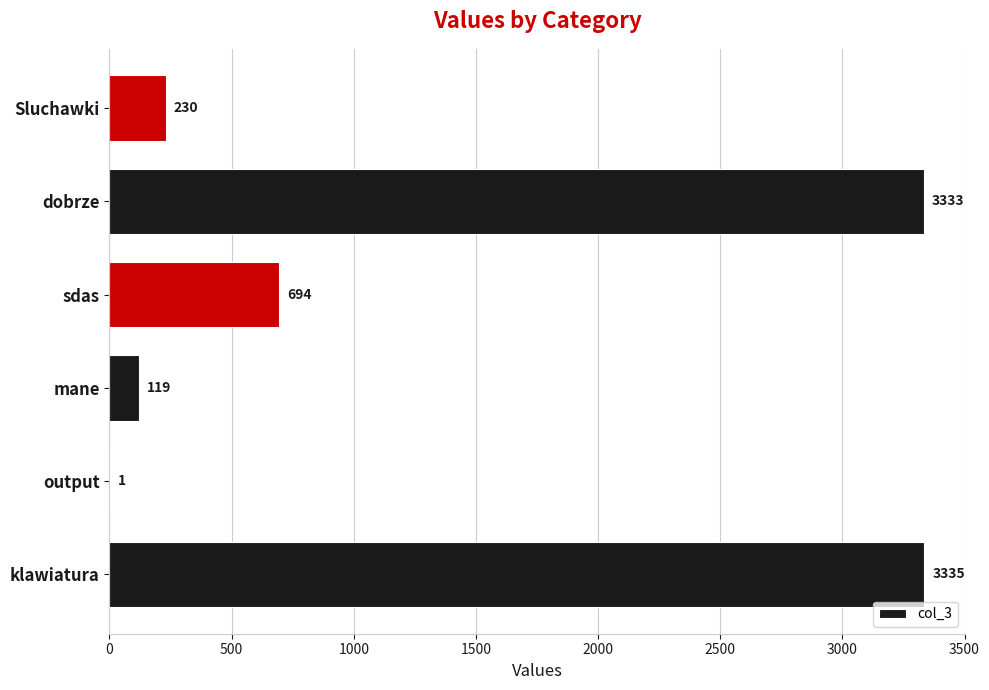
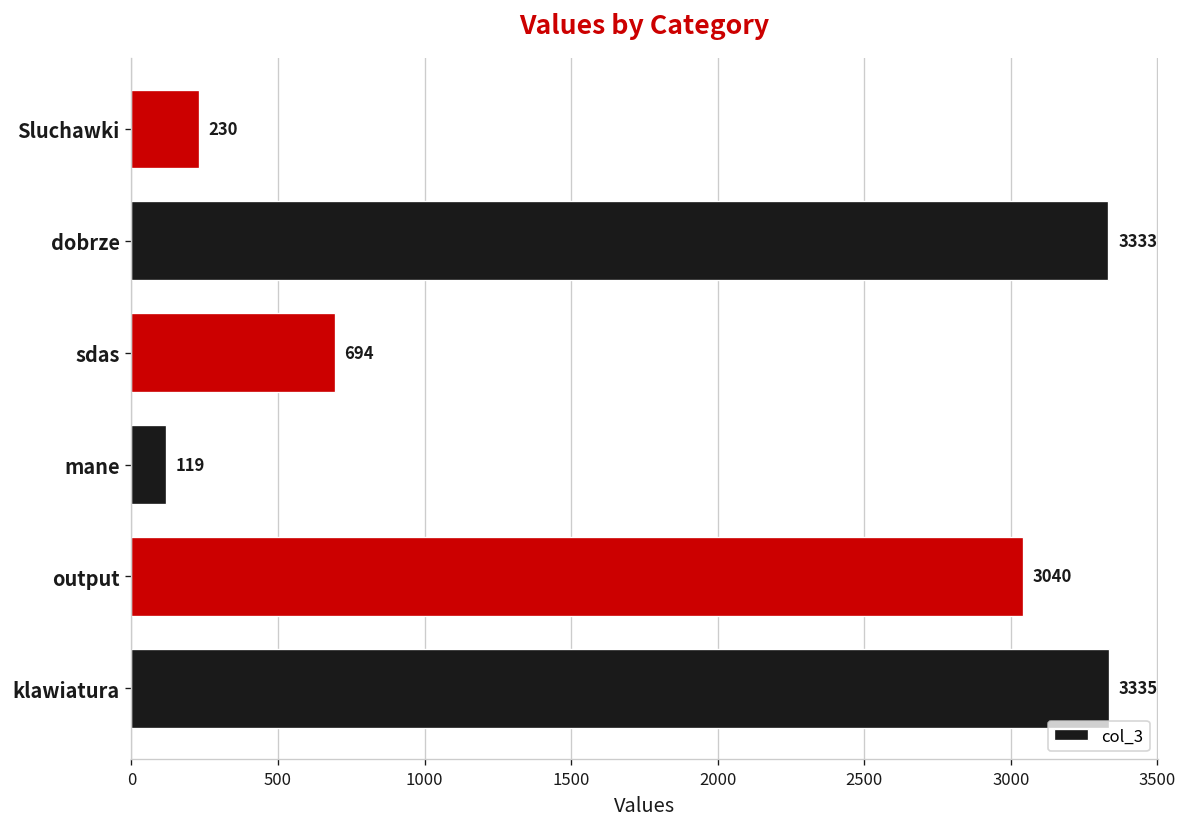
  {
    "Sluchawki": 230,
    "dobrze": 3333,
    "sdas": 694,
    "mane": 119,
-   "output": 1,
+   "output": 3040,
    "klawiatura": 3335
  }
